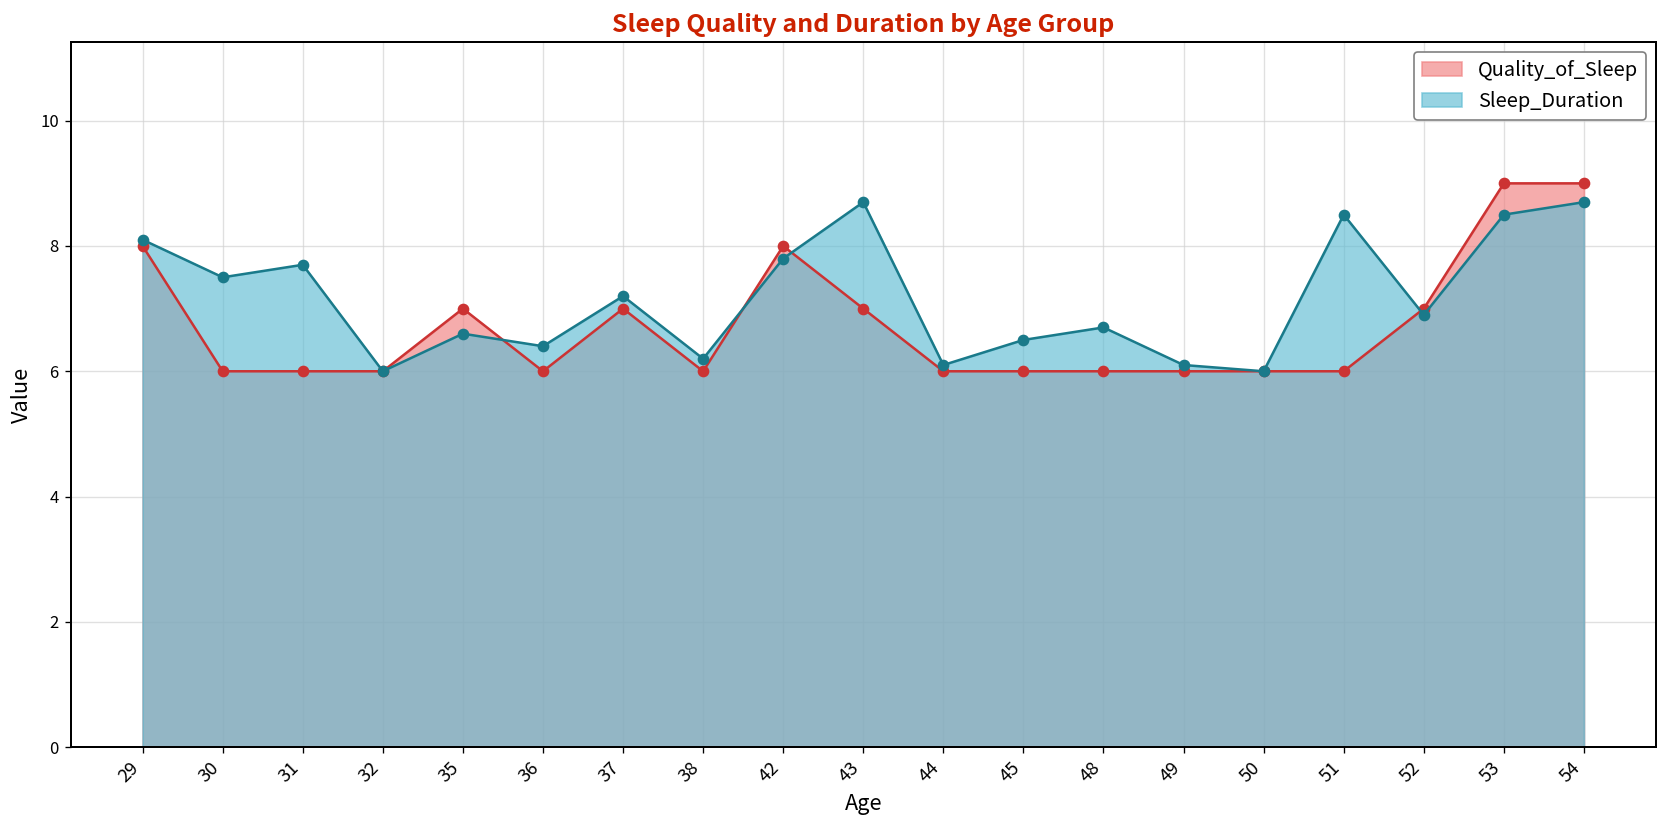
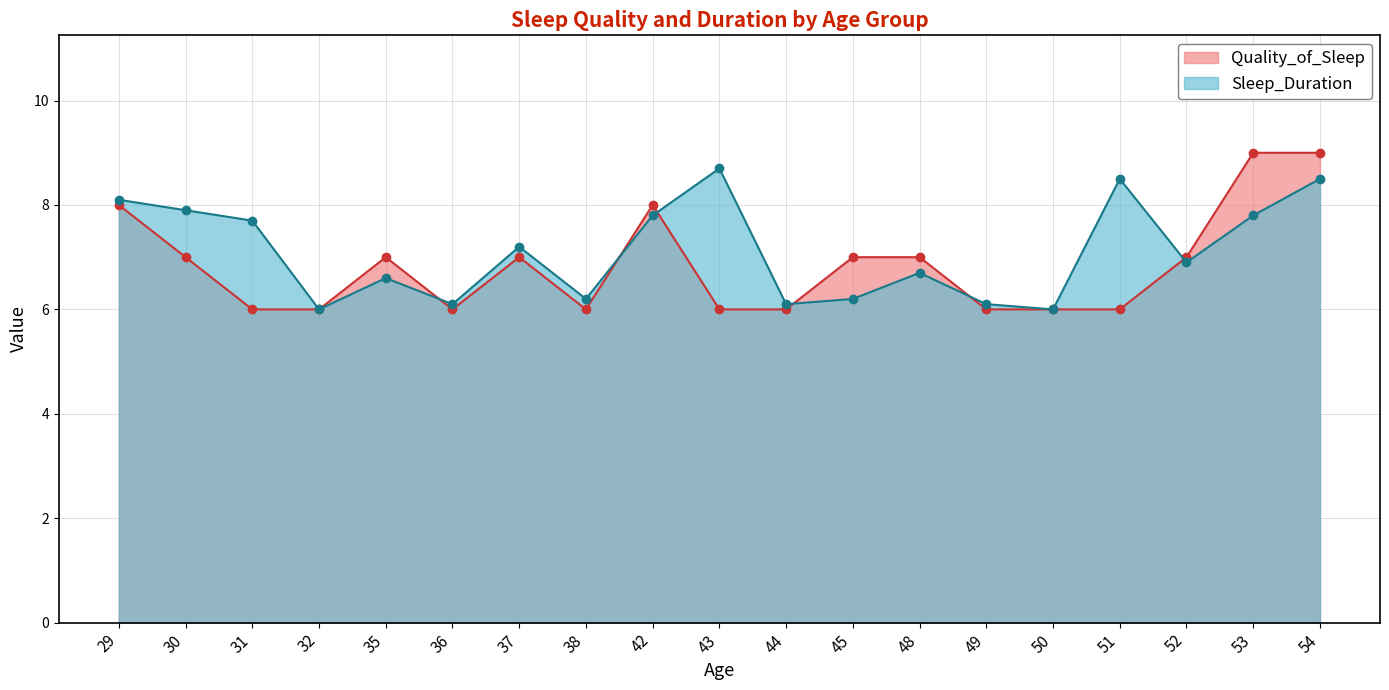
  {
    "Quality_of_Sleep": {
      "29": 8,
-     "30": 6,
+     "30": 7,
      "31": 6,
      "35": 7,
      "36": 6,
      "37": 7,
      "38": 6,
      "42": 8,
-     "43": 7,
+     "43": 6,
      "44": 6,
-     "45": 6,
-     "48": 6,
+     "45": 7,
+     "48": 7,
      "49": 6,
      "51": 6,
      "52": 7,
      "53": 9,
      "54": 9
    },
    "Sleep_Duration": {
      "29": 8.1,
-     "30": 7.5,
+     "30": 7.9,
      "31": 7.7,
      "35": 6.6,
-     "36": 6.4,
+     "36": 6.1,
      "37": 7.2,
      "38": 6.2,
      "42": 7.8,
      "43": 8.7,
      "44": 6.1,
-     "45": 6.5,
+     "45": 6.2,
      "48": 6.7,
      "49": 6.1,
      "51": 8.5,
      "52": 6.9,
-     "53": 8.5,
-     "54": 8.7
+     "53": 7.8,
+     "54": 8.5
    }
  }
